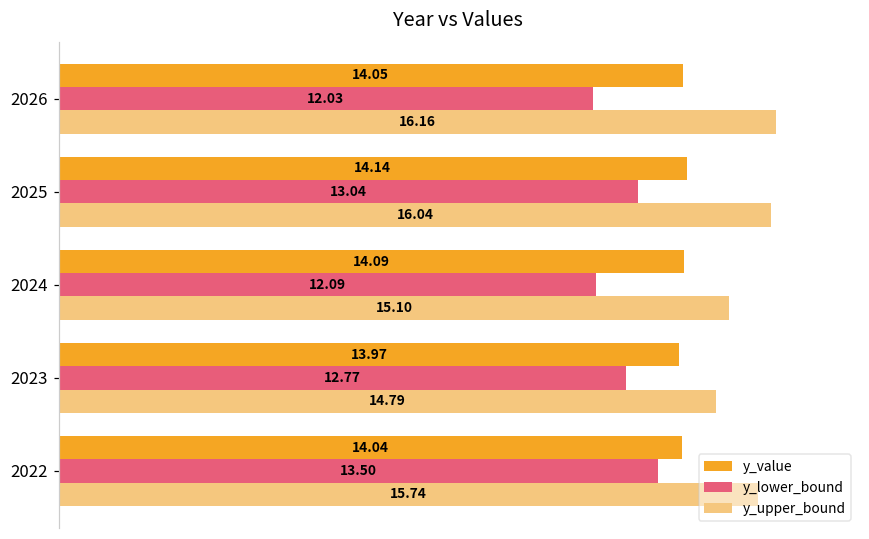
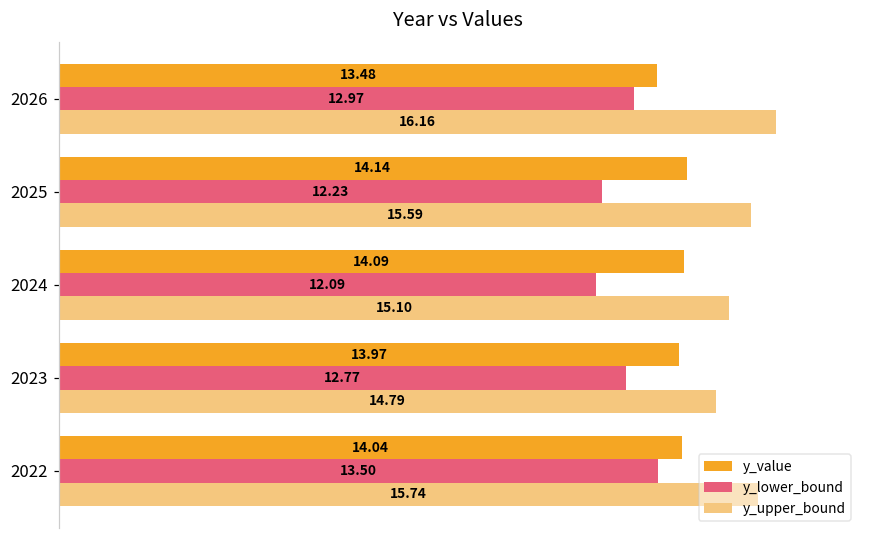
  {
    "y_value": {
-     "2026": 14.05,
+     "2026": 13.48,
      "2025": 14.14,
      "2024": 14.09,
      "2023": 13.97,
      "2022": 14.04
    },
    "y_lower_bound": {
-     "2026": 12.03,
-     "2025": 13.04,
+     "2026": 12.97,
+     "2025": 12.23,
      "2024": 12.09,
      "2023": 12.77,
      "2022": 13.50
    },
    "y_upper_bound": {
      "2026": 16.16,
-     "2025": 16.04,
+     "2025": 15.59,
      "2024": 15.10,
      "2023": 14.79
    }
  }
